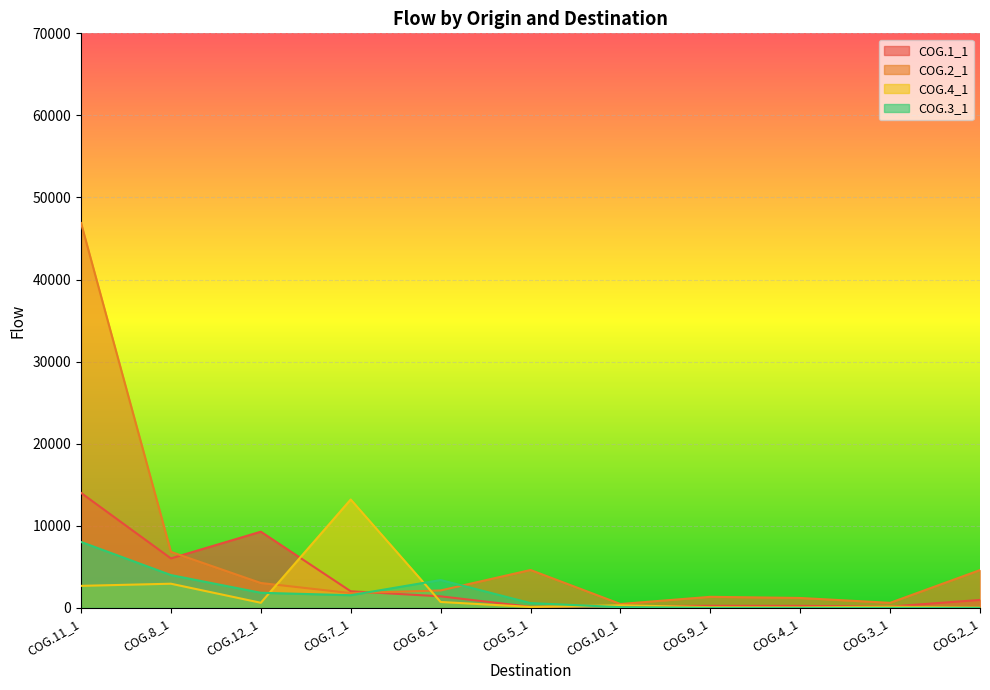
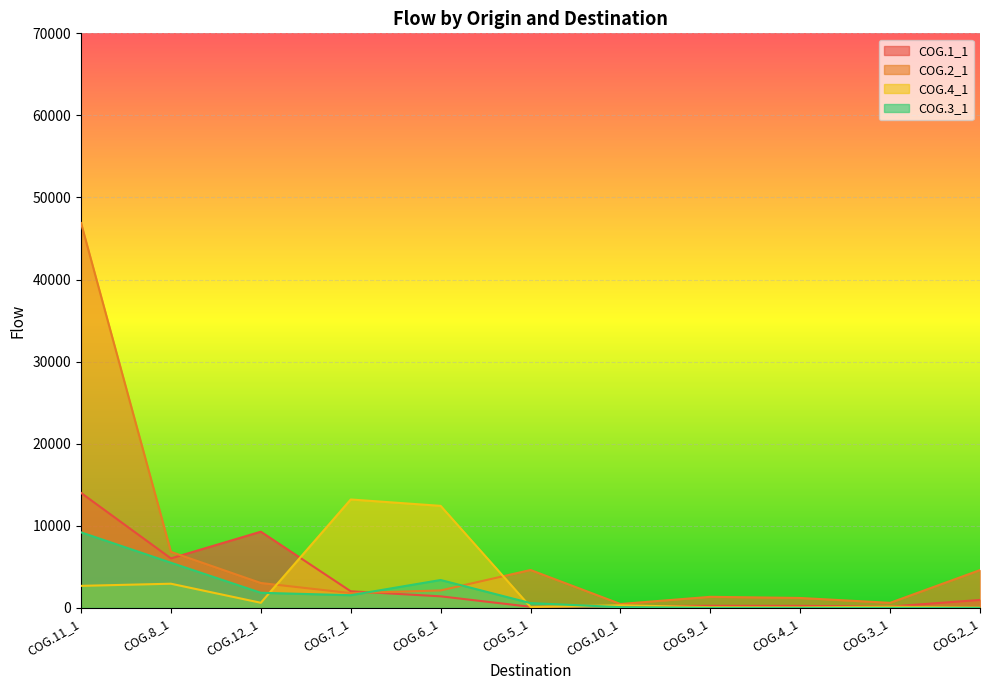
  {
    "COG.4_1": {
      "COG.11_1": 3000,
      "COG.8_1": 3000,
      "COG.12_1": 1000,
      "COG.7_1": 13000,
-     "COG.6_1": 1000
+     "COG.6_1": 12000
    },
    "COG.3_1": {
-     "COG.11_1": 8000,
-     "COG.8_1": 4000,
+     "COG.11_1": 9000,
+     "COG.8_1": 5000,
      "COG.12_1": 2000,
      "COG.6_1": 3000,
      "COG.5_1": 1000
    }
  }
